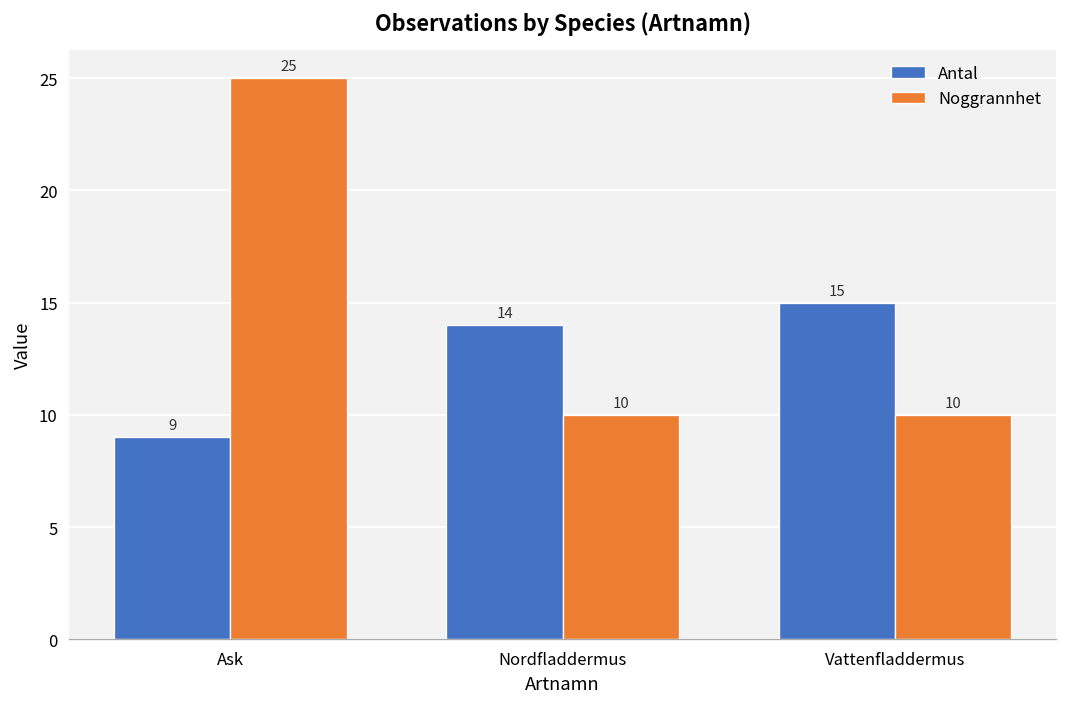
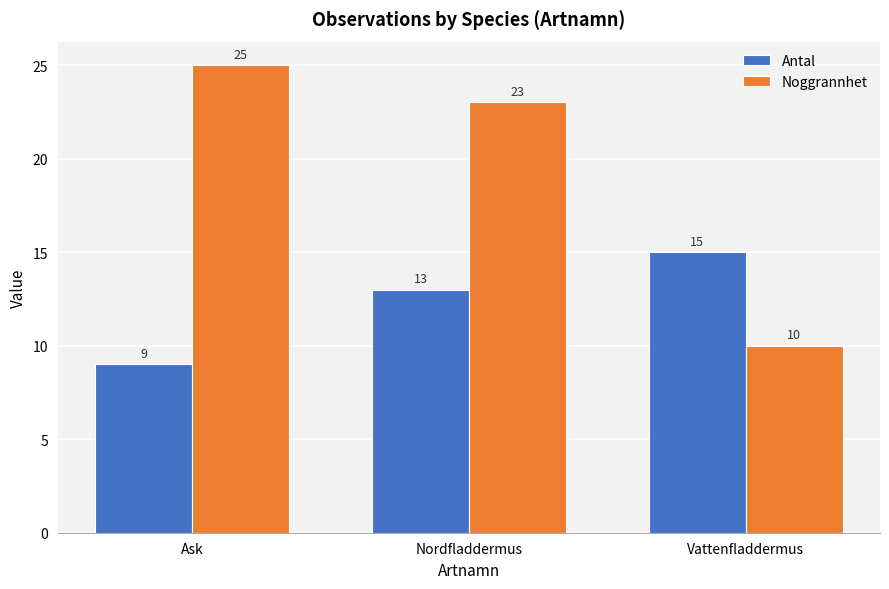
  {
    "Antal": {
      "Ask": 9,
-     "Nordfladdermus": 14,
+     "Nordfladdermus": 13,
      "Vattenfladdermus": 15
    },
    "Noggrannhet": {
      "Ask": 25,
-     "Nordfladdermus": 10,
+     "Nordfladdermus": 23,
      "Vattenfladdermus": 10
    }
  }
